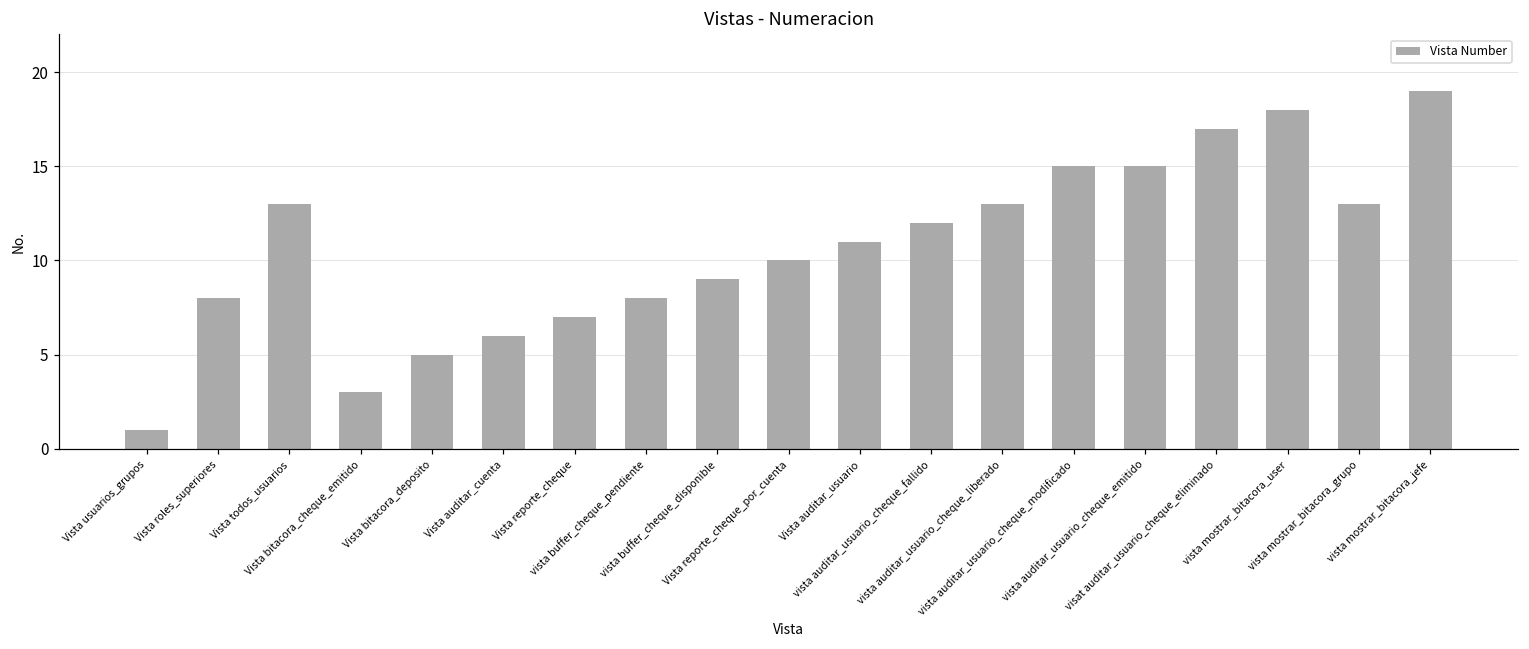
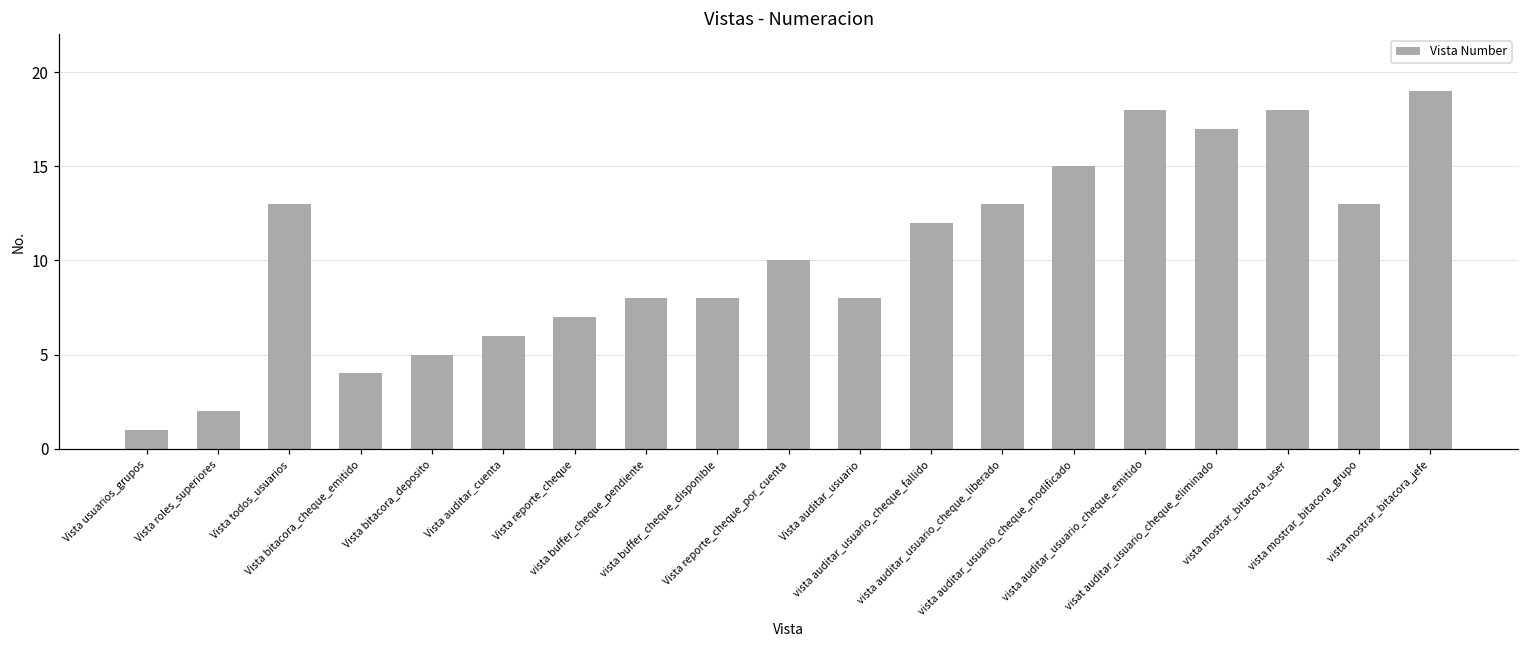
  {
    "Vista usuarios_grupos": 1,
-   "Vista roles_superiores": 8,
+   "Vista roles_superiores": 2,
    "Vista todos_usuarios": 13,
-   "Vista bitacora_cheque_emitido": 3,
+   "Vista bitacora_cheque_emitido": 4,
    "Vista bitacora_deposito": 5,
    "Vista auditar_cuenta": 6,
    "Vista reporte_cheque": 7,
    "vista buffer_cheque_pendiente": 8,
-   "vista buffer_cheque_disponible": 9,
+   "vista buffer_cheque_disponible": 8,
    "Vista reporte_cheque_por_cuenta": 10,
-   "Vista auditar_usuario": 11,
+   "Vista auditar_usuario": 8,
    "vista auditar_usuario_cheque_fallido": 12,
    "vista auditar_usuario_cheque_liberado": 13,
    "vista auditar_usuario_cheque_modificado": 15,
-   "vista auditar_usuario_cheque_emitido": 15,
+   "vista auditar_usuario_cheque_emitido": 18,
    "visat auditar_usuario_cheque_eliminado": 17,
    "vista mostrar_bitacora_user": 18,
    "vista mostrar_bitacora_grupo": 13,
    "vista mostrar_bitacora_jefe": 19
  }
